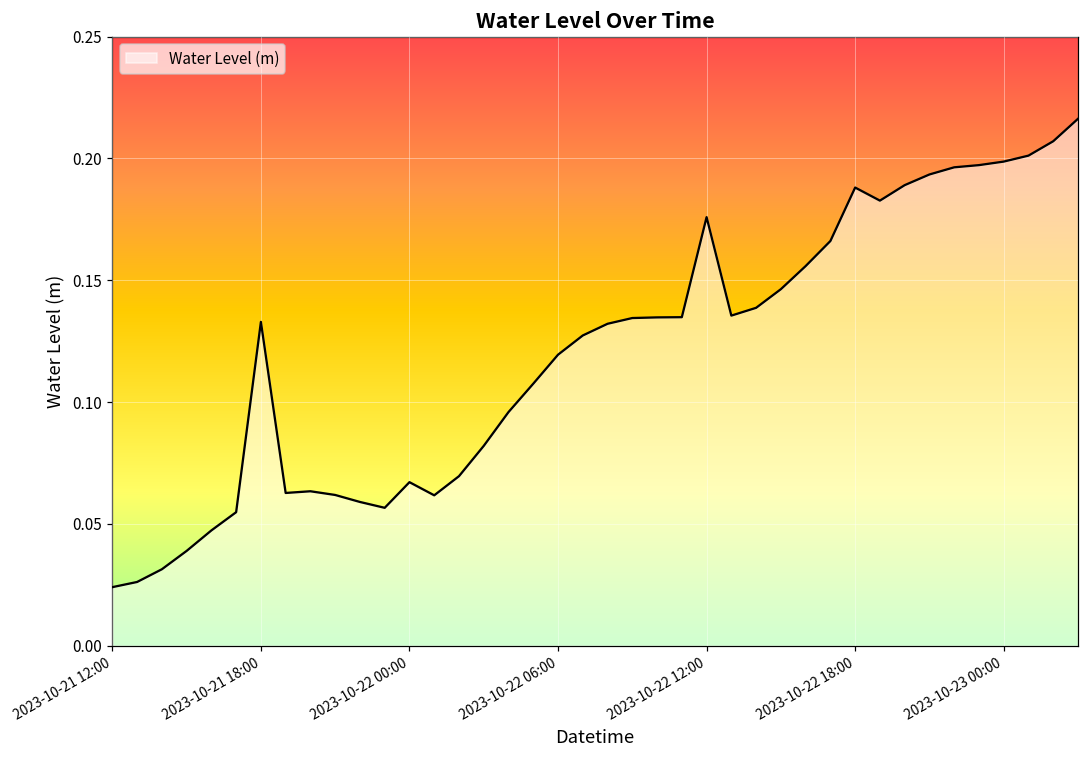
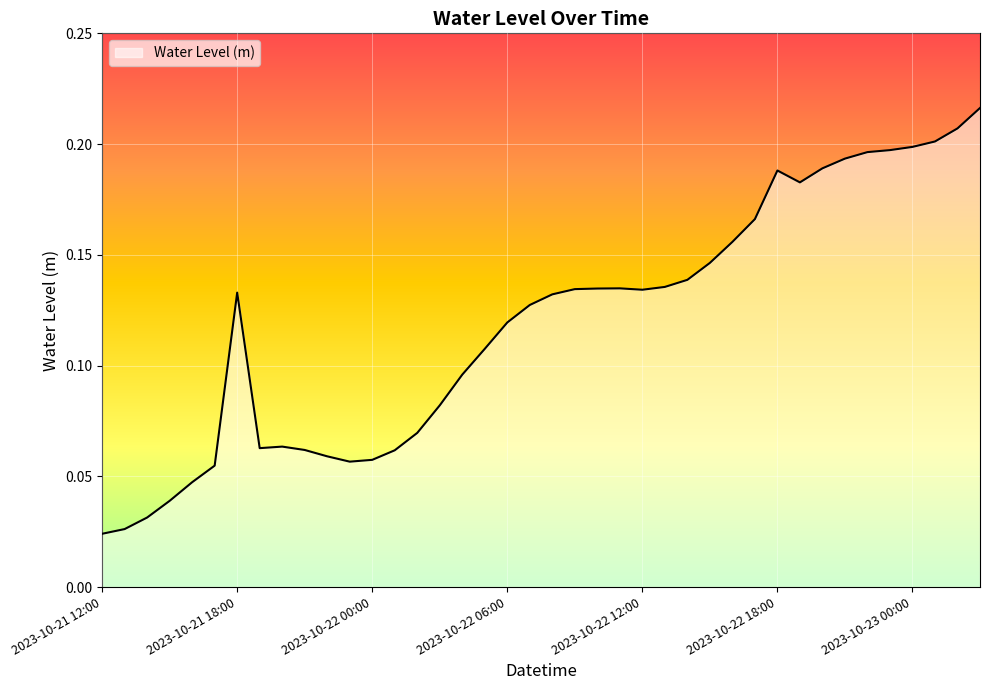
  {
    "2023-10-21 12:00": 0.024,
    "2023-10-21 18:00": 0.133,
-   "2023-10-22 00:00": 0.067,
+   "2023-10-22 00:00": 0.057,
    "2023-10-22 06:00": 0.119,
-   "2023-10-22 12:00": 0.176,
+   "2023-10-22 12:00": 0.134,
    "2023-10-22 18:00": 0.188,
    "2023-10-23 00:00": 0.199
  }
